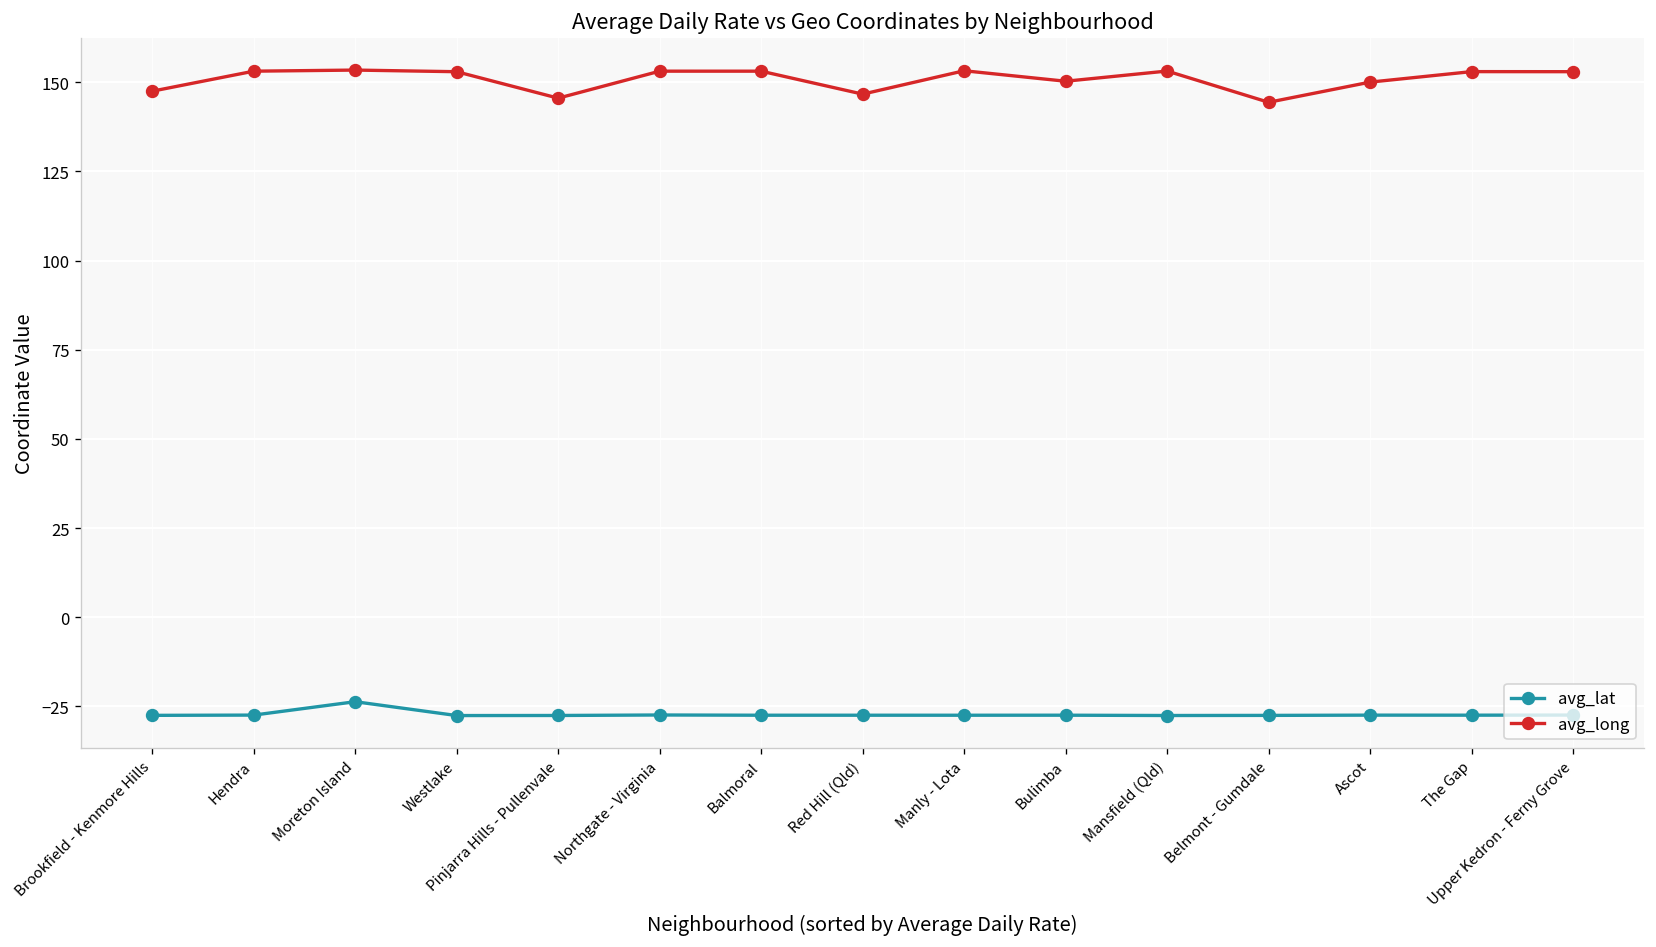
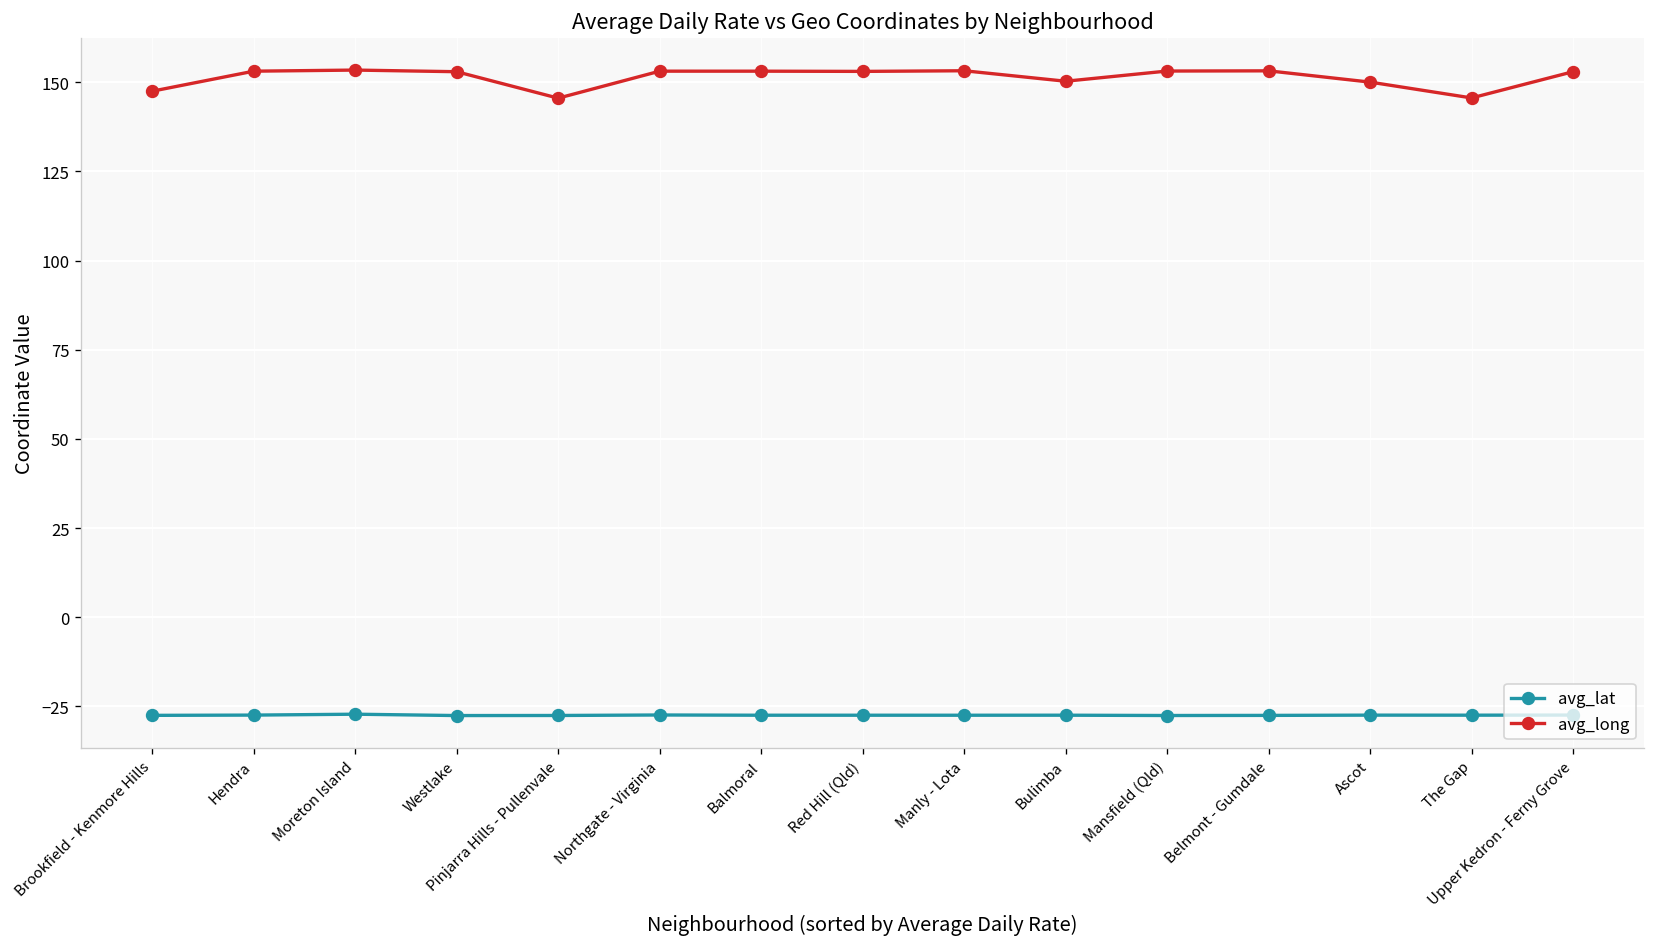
  {
    "avg_lat": {
      "Brookfield - Kenmore Hills": -27,
      "Hendra": -27,
-     "Moreton Island": -24,
+     "Moreton Island": -27,
      "Westlake": -28,
      "Pinjarra Hills - Pullenvale": -28,
      "Northgate - Virginia": -27,
      "Balmoral": -27,
      "Red Hill (Qld)": -27,
      "Manly - Lota": -27,
      "Bulimba": -27,
      "Mansfield (Qld)": -28,
      "Belmont - Gumdale": -28,
      "Ascot": -27,
      "The Gap": -27
    },
    "avg_long": {
      "Brookfield - Kenmore Hills": 147,
      "Hendra": 153,
      "Moreton Island": 153,
      "Westlake": 153,
      "Pinjarra Hills - Pullenvale": 145,
      "Northgate - Virginia": 153,
      "Balmoral": 153,
-     "Red Hill (Qld)": 147,
+     "Red Hill (Qld)": 153,
      "Manly - Lota": 153,
      "Bulimba": 150,
      "Mansfield (Qld)": 153,
-     "Belmont - Gumdale": 144,
+     "Belmont - Gumdale": 153,
      "Ascot": 150,
-     "The Gap": 153,
+     "The Gap": 146,
      "Upper Kedron - Ferny Grove": 153
    }
  }
